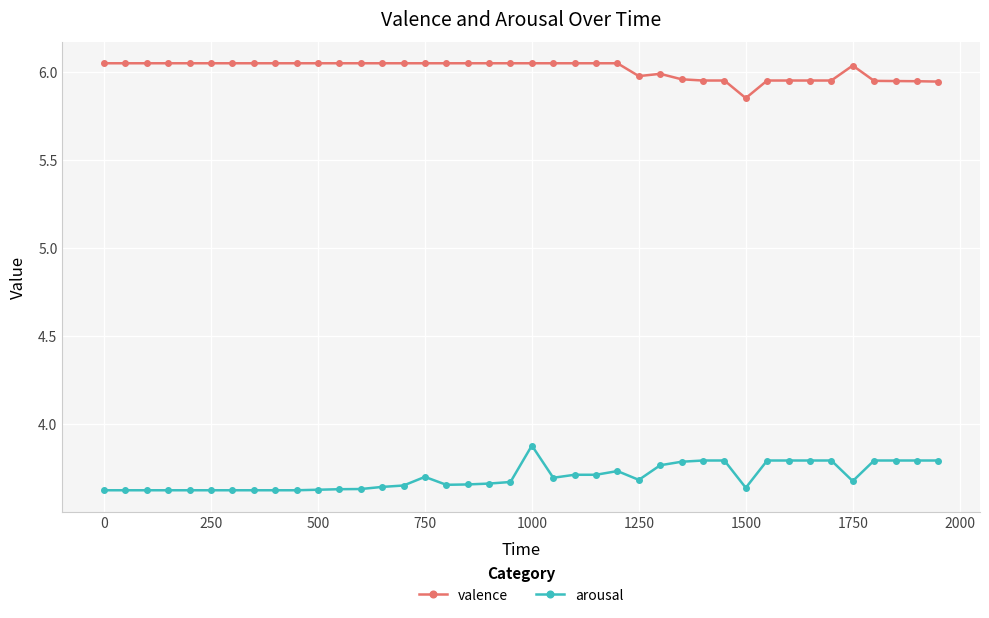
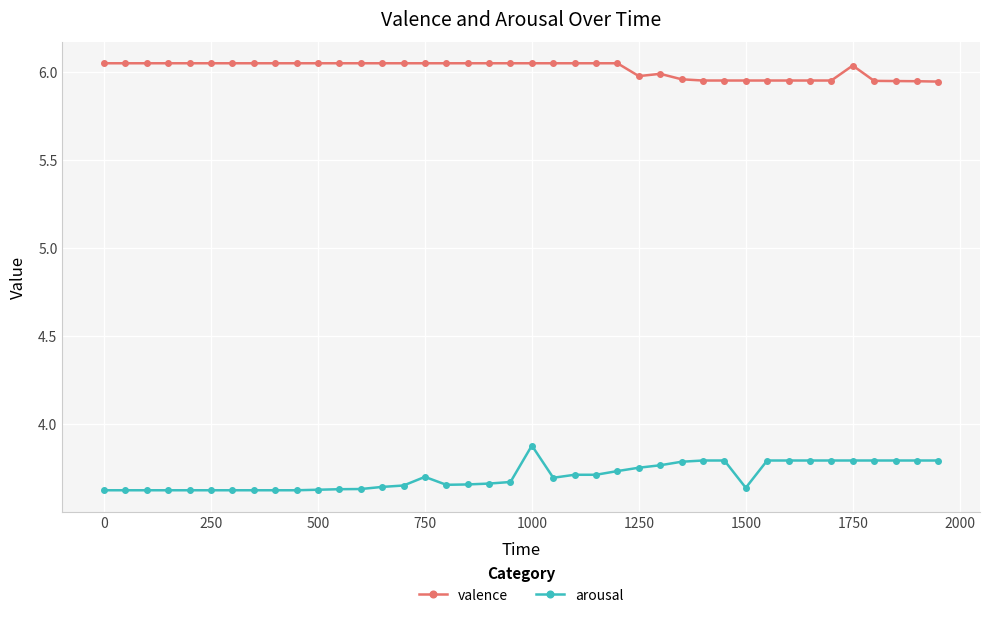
  {
    "valence": {
      "0": 6.05,
      "250": 6.05,
      "500": 6.05,
      "750": 6.05,
      "1000": 6.05,
      "1250": 5.98,
-     "1500": 5.85,
+     "1500": 5.95,
      "1750": 6.04
    },
    "arousal": {
      "0": 3.63,
      "250": 3.63,
      "500": 3.63,
      "750": 3.70,
      "1000": 3.88,
-     "1250": 3.68,
+     "1250": 3.75,
      "1500": 3.64,
-     "1750": 3.68
+     "1750": 3.79
    }
  }
